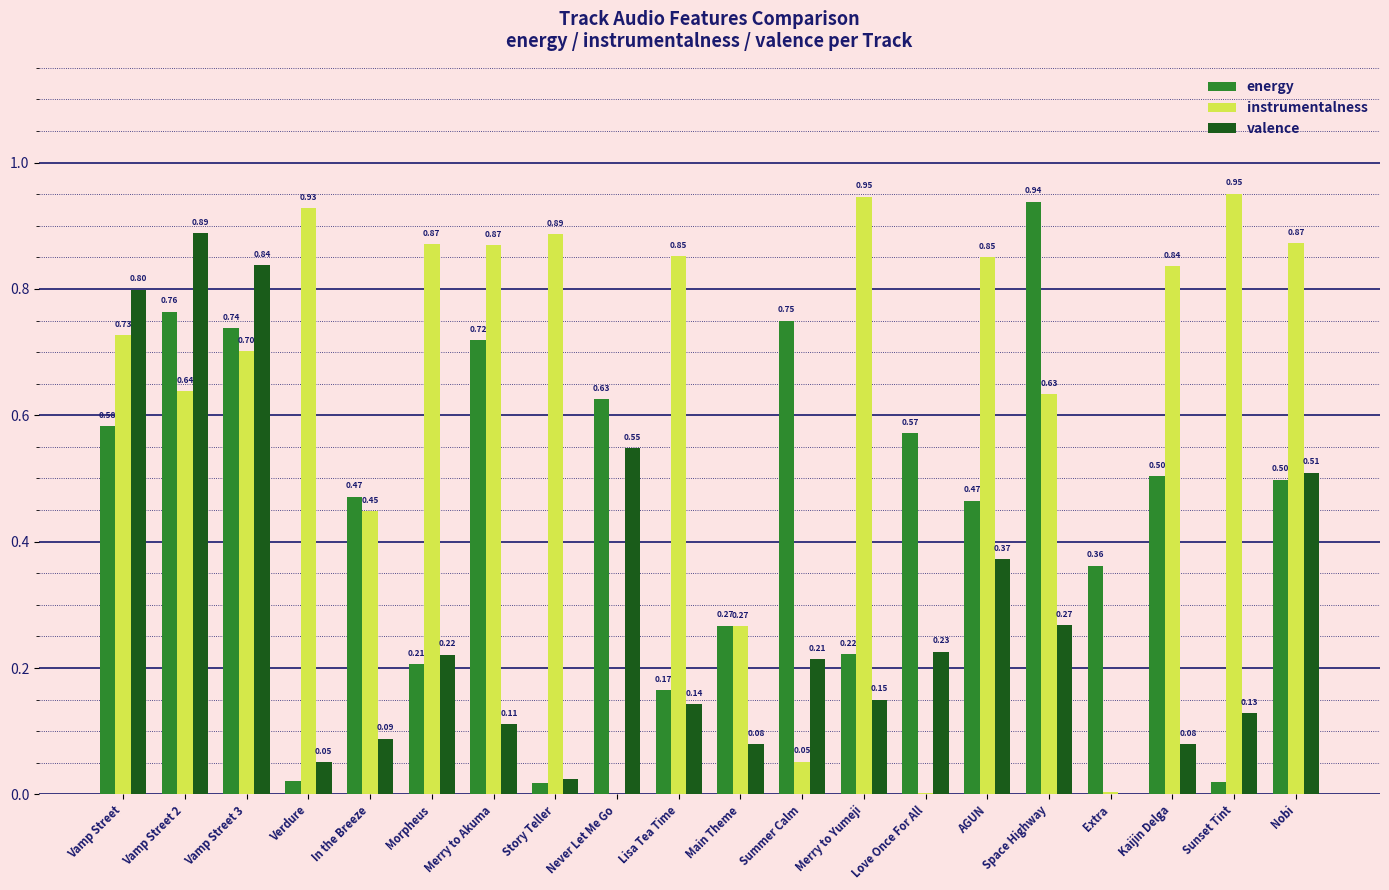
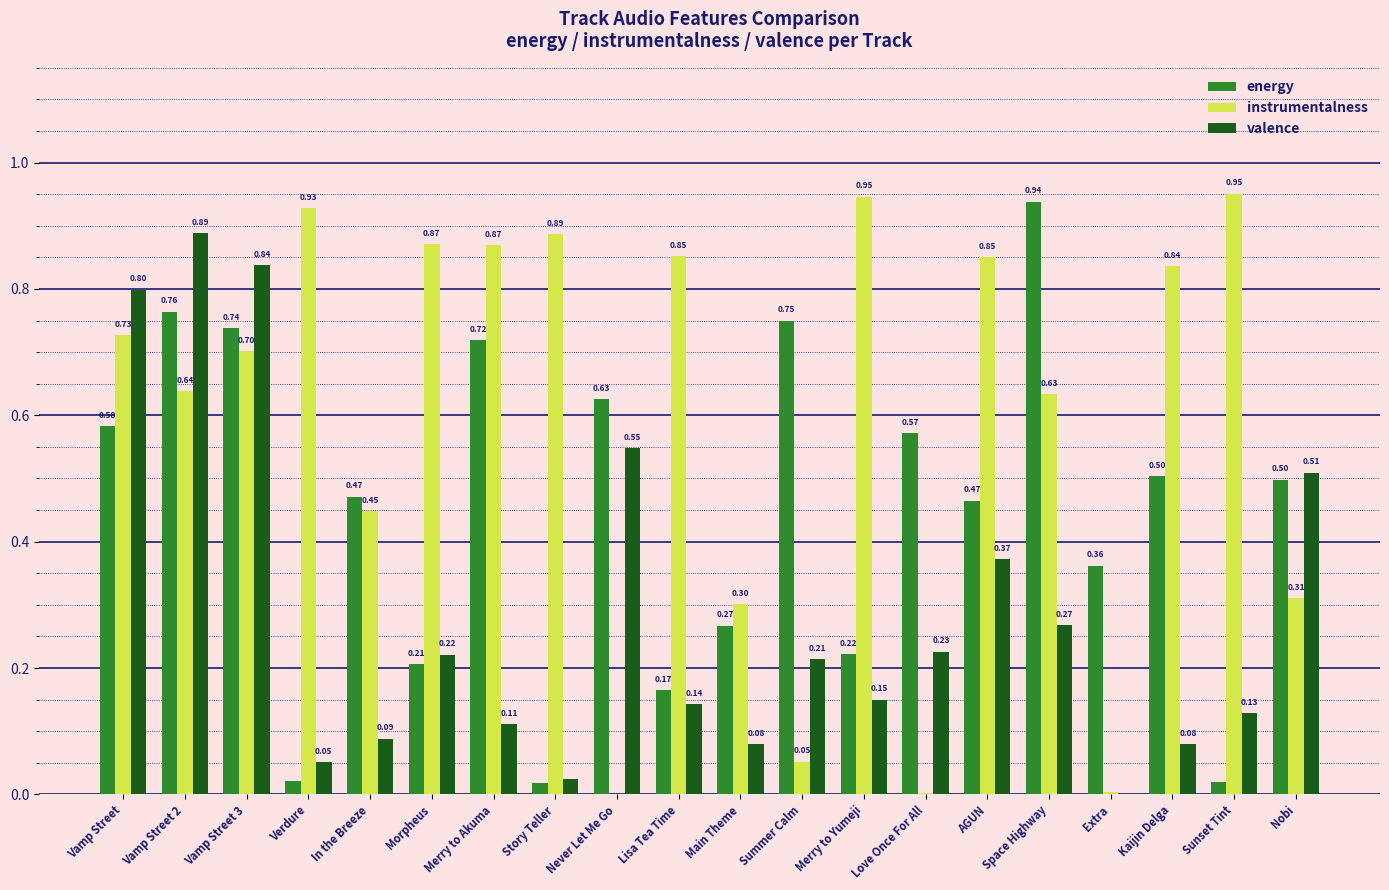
  {
    "instrumentalness": {
      "Vamp Street": 0.73,
      "Vamp Street 2": 0.64,
      "Vamp Street 3": 0.70,
      "Verdure": 0.93,
      "In the Breeze": 0.45,
      "Morpheus": 0.87,
      "Merry to Akuma": 0.87,
      "Story Teller": 0.89,
      "Lisa Tea Time": 0.85,
-     "Main Theme": 0.27,
+     "Main Theme": 0.30,
      "Summer Calm": 0.05,
      "Merry to Yumeji": 0.95,
      "AGUN": 0.85,
      "Space Highway": 0.63,
      "Kaijin Delga": 0.84,
      "Sunset Tint": 0.95,
-     "Nobi": 0.87
+     "Nobi": 0.31
    }
  }
